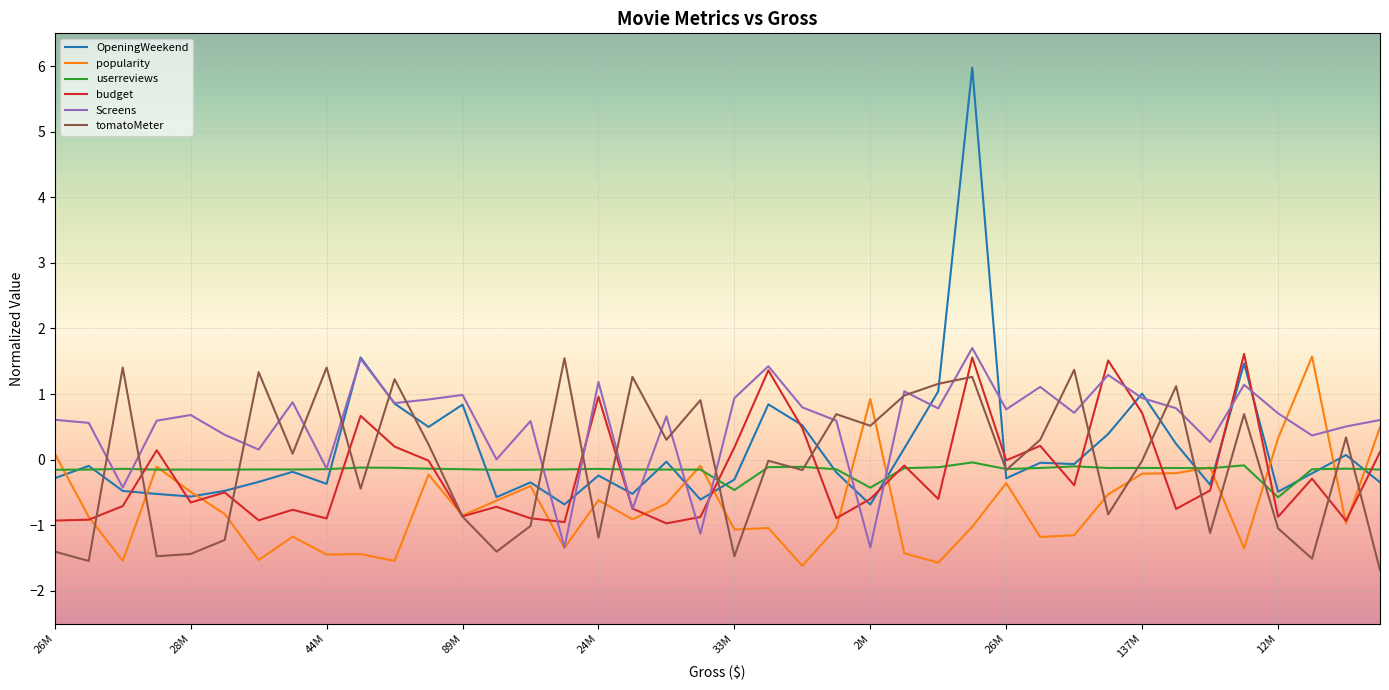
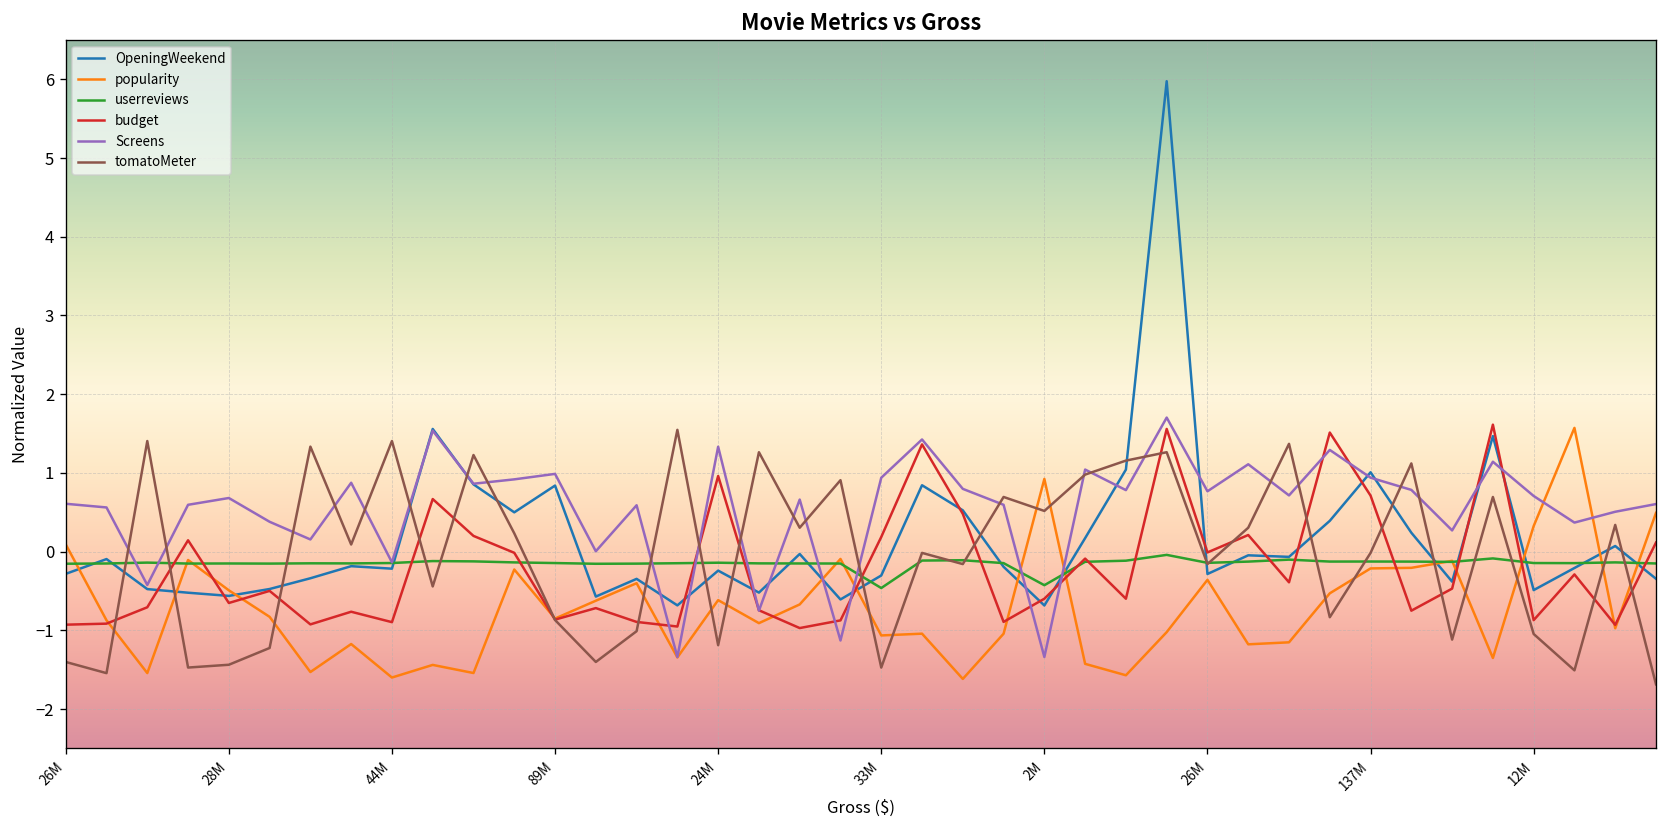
  {
    "OpeningWeekend": {
      "28M": -0.6,
-     "44M": -0.4,
+     "44M": -0.2,
      "89M": 0.8,
      "24M": -0.2,
      "33M": -0.3,
      "2M": -0.7,
      "137M": 1.0,
      "12M": -0.5
    },
    "popularity": {
      "28M": -0.5,
-     "44M": -1.4,
+     "44M": -1.6,
      "24M": -0.6,
      "33M": -1.1,
      "2M": 0.9,
      "137M": -0.2,
      "12M": 0.3
    },
    "userreviews": {
      "28M": -0.2,
      "89M": -0.1,
      "24M": -0.1,
      "33M": -0.5,
      "2M": -0.4,
      "137M": -0.1,
-     "12M": -0.6
+     "12M": -0.1
    },
    "budget": {
      "28M": -0.7,
      "44M": -0.9,
      "24M": 1.0,
      "33M": 0.2,
      "2M": -0.6,
      "137M": 0.7,
      "12M": -0.9
    },
    "Screens": {
      "28M": 0.7,
      "89M": 1.0,
-     "24M": 1.2,
+     "24M": 1.3,
      "33M": 0.9,
      "2M": -1.3,
      "137M": 0.9,
      "12M": 0.7
    },
    "tomatoMeter": {
      "28M": -1.4,
      "44M": 1.4,
      "24M": -1.2,
      "33M": -1.5,
      "2M": 0.5,
      "137M": 0.0,
      "12M": -1.0
    }
  }
